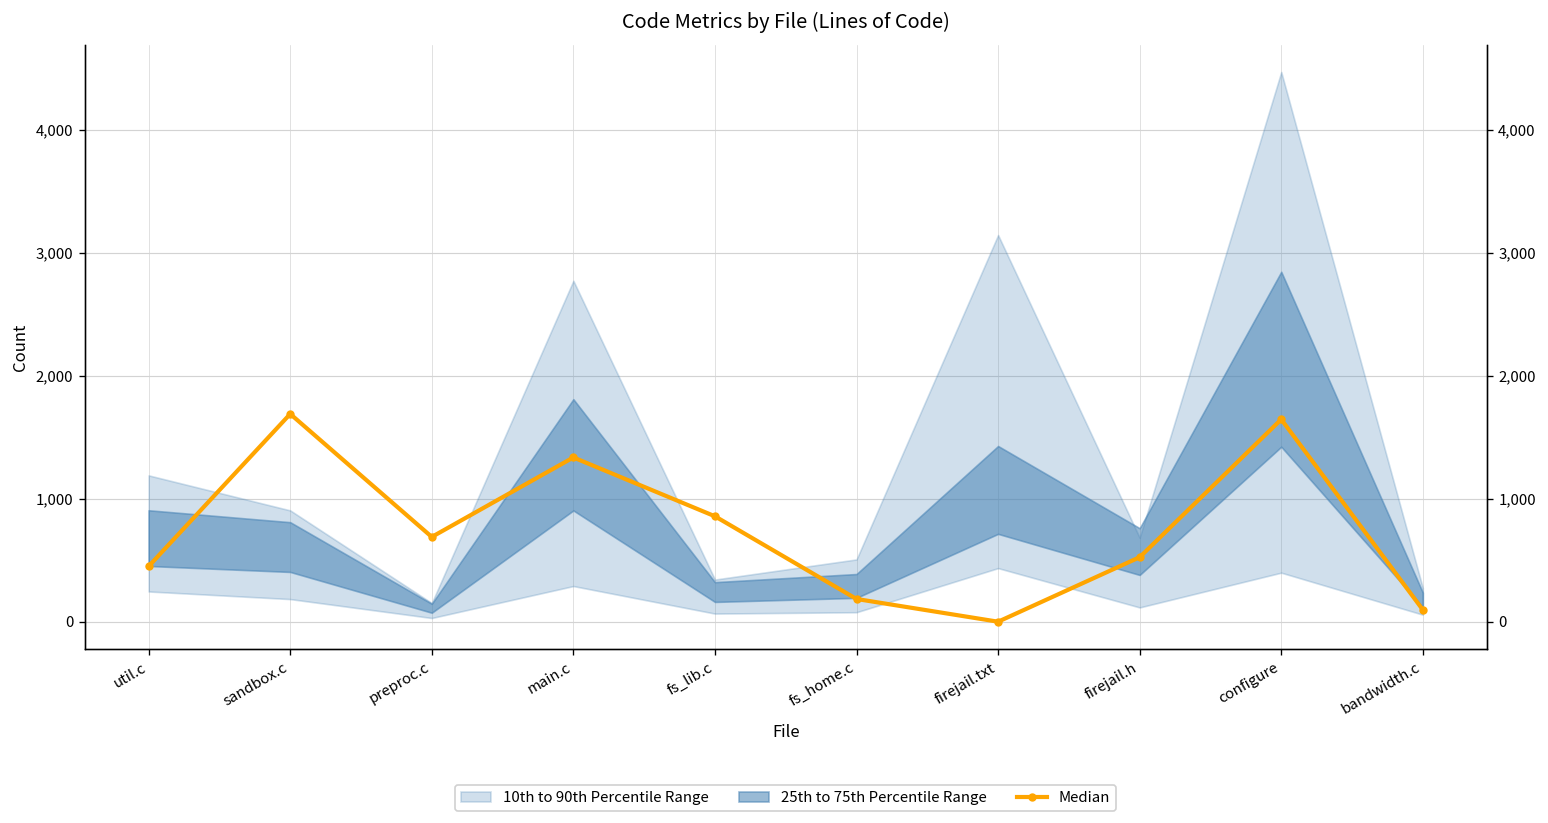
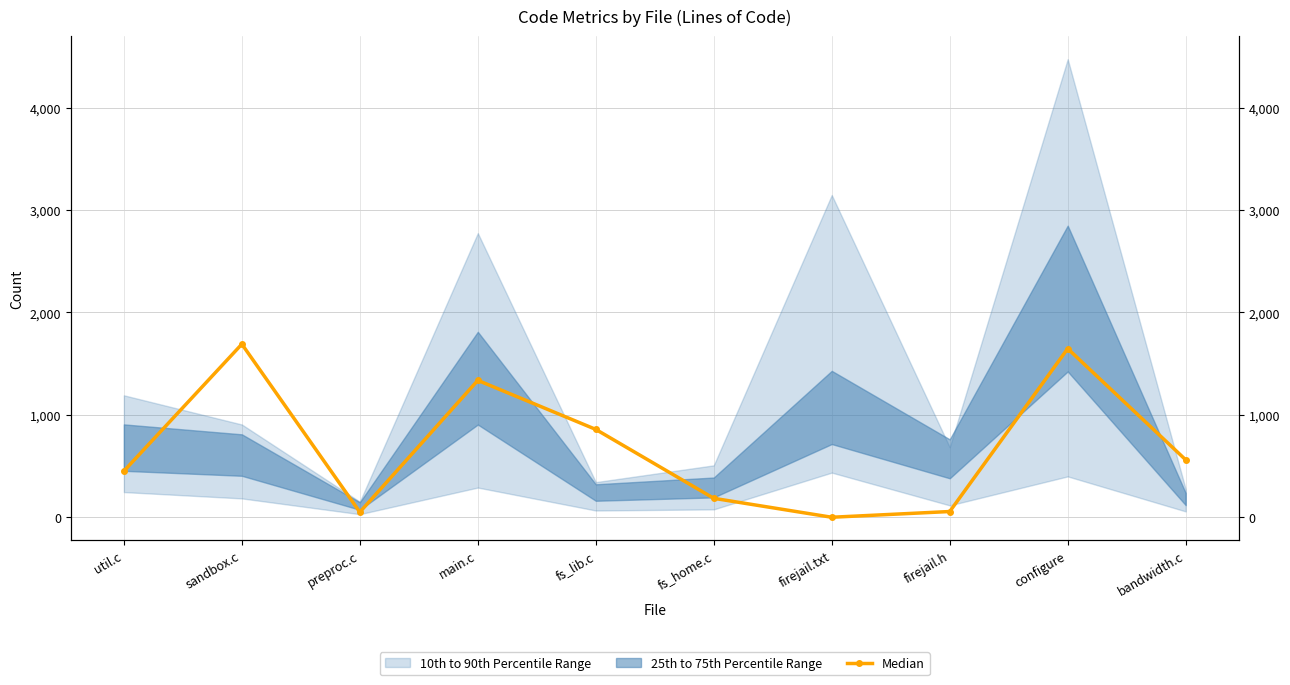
  {
    "Median": {
      "util.c": "450",
      "sandbox.c": "1,690",
-     "preproc.c": "690",
+     "preproc.c": "50",
      "main.c": "1,340",
      "fs_lib.c": "860",
      "fs_home.c": "190",
      "firejail.txt": "0",
-     "firejail.h": "530",
+     "firejail.h": "60",
      "configure": "1,650",
-     "bandwidth.c": "100"
+     "bandwidth.c": "560"
    }
  }
